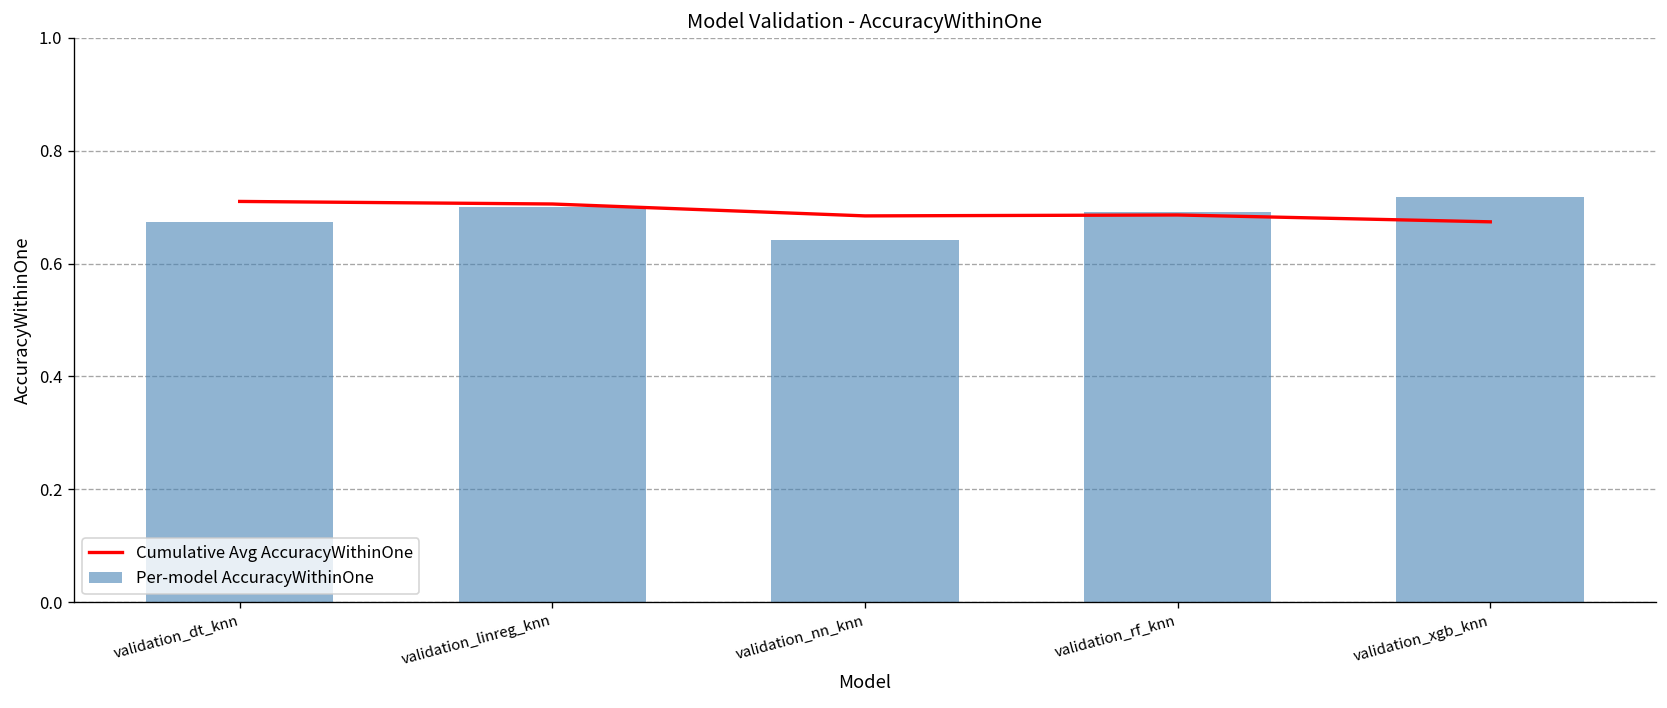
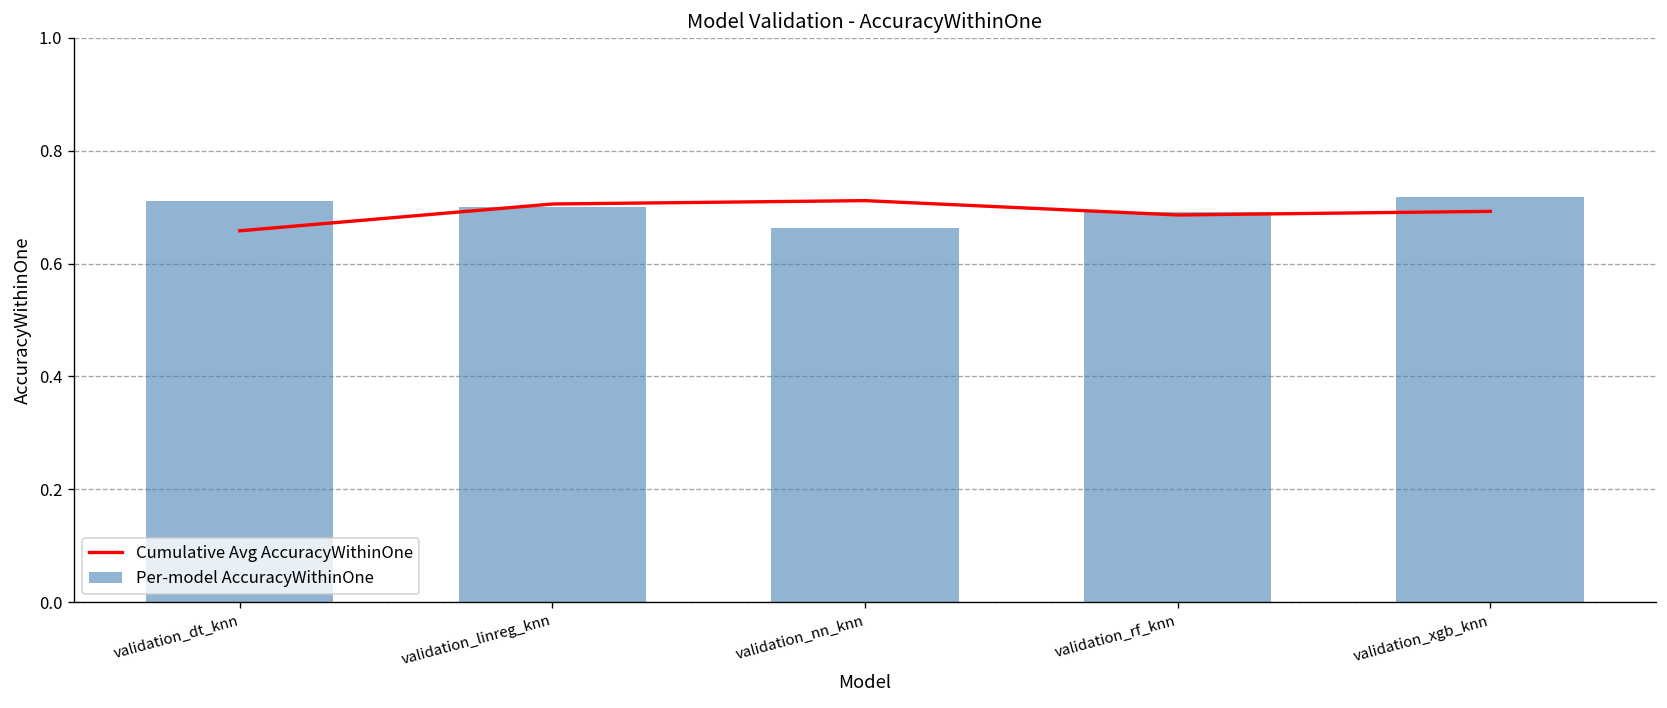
  {
    "Cumulative Avg AccuracyWithinOne": {
-     "validation_dt_knn": 0.71,
+     "validation_dt_knn": 0.66,
      "validation_linreg_knn": 0.71,
-     "validation_nn_knn": 0.68,
+     "validation_nn_knn": 0.71,
      "validation_rf_knn": 0.69,
-     "validation_xgb_knn": 0.67
+     "validation_xgb_knn": 0.69
    },
    "Per-model AccuracyWithinOne": {
-     "validation_dt_knn": 0.67,
+     "validation_dt_knn": 0.71,
      "validation_linreg_knn": 0.70,
-     "validation_nn_knn": 0.64,
+     "validation_nn_knn": 0.66,
      "validation_rf_knn": 0.69,
      "validation_xgb_knn": 0.72
    }
  }
